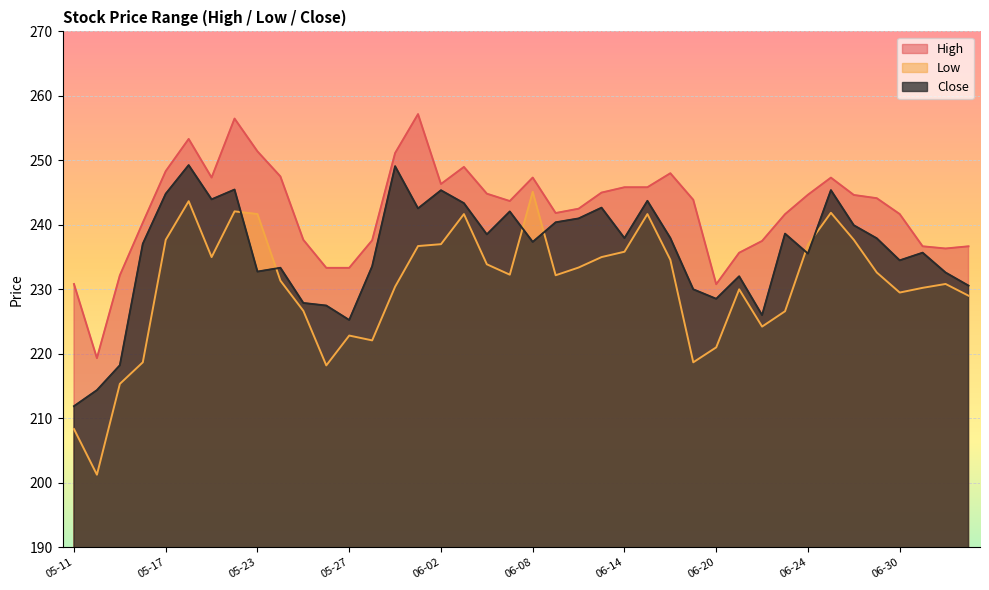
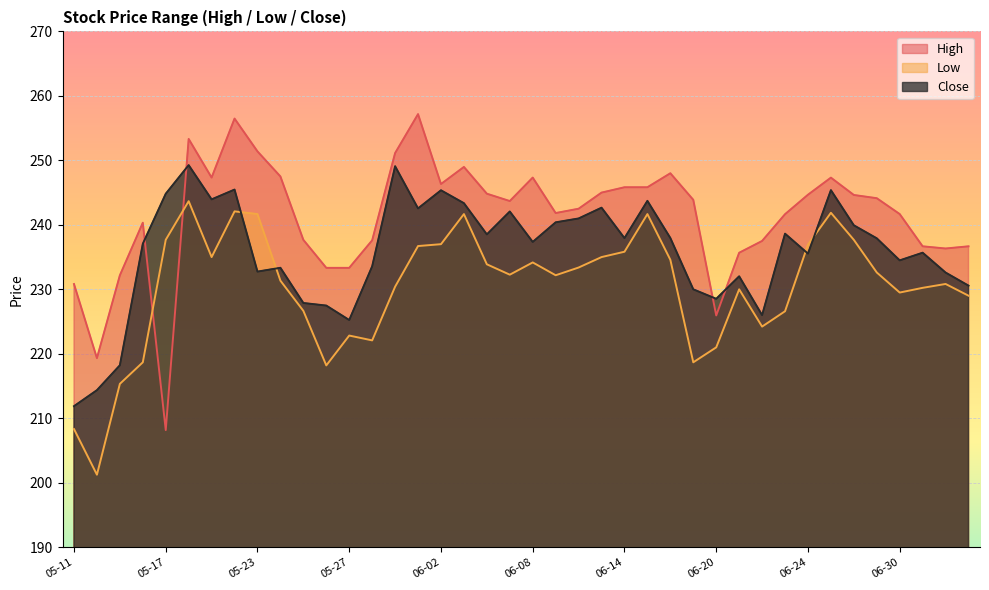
  {
    "High": {
      "05-11": 231,
-     "05-17": 248,
+     "05-17": 208,
      "05-23": 251,
      "05-27": 233,
      "06-02": 246,
      "06-08": 247,
      "06-14": 246,
-     "06-20": 231,
+     "06-20": 226,
      "06-24": 245,
      "06-30": 242
    },
    "Low": {
      "05-11": 208,
      "05-17": 238,
      "05-23": 242,
      "05-27": 223,
      "06-02": 237,
-     "06-08": 245,
+     "06-08": 234,
      "06-14": 236,
      "06-20": 221,
      "06-24": 237,
      "06-30": 230
    },
    "Close": {
      "05-11": 212,
      "05-17": 245,
      "05-23": 233,
      "05-27": 225,
      "06-02": 245,
      "06-08": 237,
      "06-14": 238,
      "06-20": 229,
      "06-24": 236,
      "06-30": 234
    }
  }
